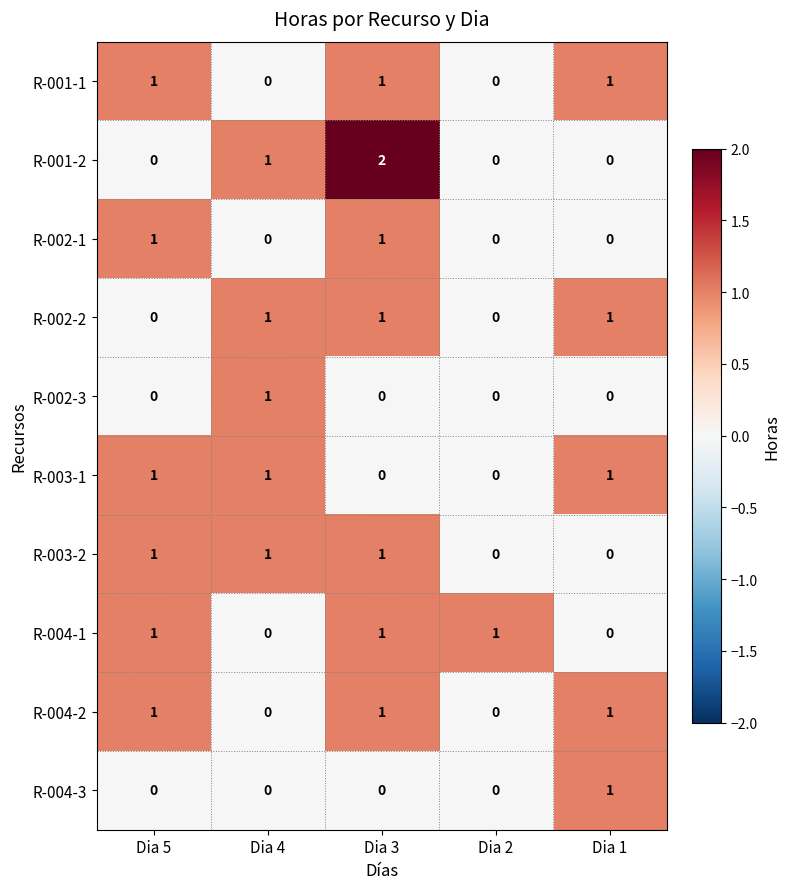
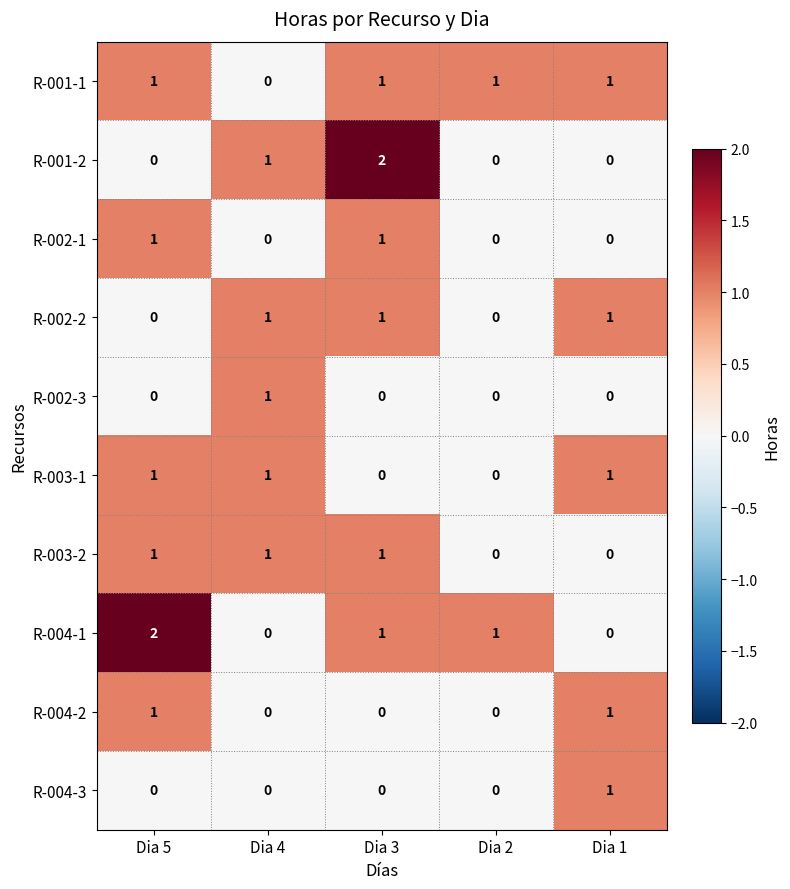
  {
    "R-001-1": {
      "Dia 5": 1,
      "Dia 4": 0,
      "Dia 3": 1,
-     "Dia 2": 0,
+     "Dia 2": 1,
      "Dia 1": 1
    },
    "R-001-2": {
      "Dia 5": 0,
      "Dia 4": 1,
      "Dia 3": 2,
      "Dia 2": 0,
      "Dia 1": 0
    },
    "R-002-1": {
      "Dia 5": 1,
      "Dia 4": 0,
      "Dia 3": 1,
      "Dia 2": 0,
      "Dia 1": 0
    },
    "R-002-2": {
      "Dia 5": 0,
      "Dia 4": 1,
      "Dia 3": 1,
      "Dia 2": 0,
      "Dia 1": 1
    },
    "R-002-3": {
      "Dia 5": 0,
      "Dia 4": 1,
      "Dia 3": 0,
      "Dia 2": 0,
      "Dia 1": 0
    },
    "R-003-1": {
      "Dia 5": 1,
      "Dia 4": 1,
      "Dia 3": 0,
      "Dia 2": 0,
      "Dia 1": 1
    },
    "R-003-2": {
      "Dia 5": 1,
      "Dia 4": 1,
      "Dia 3": 1,
      "Dia 2": 0,
      "Dia 1": 0
    },
    "R-004-1": {
-     "Dia 5": 1,
+     "Dia 5": 2,
      "Dia 4": 0,
      "Dia 3": 1,
      "Dia 2": 1,
      "Dia 1": 0
    },
    "R-004-2": {
      "Dia 5": 1,
      "Dia 4": 0,
-     "Dia 3": 1,
+     "Dia 3": 0,
      "Dia 2": 0,
      "Dia 1": 1
    },
    "R-004-3": {
      "Dia 5": 0,
      "Dia 4": 0,
      "Dia 3": 0,
      "Dia 2": 0,
      "Dia 1": 1
    }
  }
